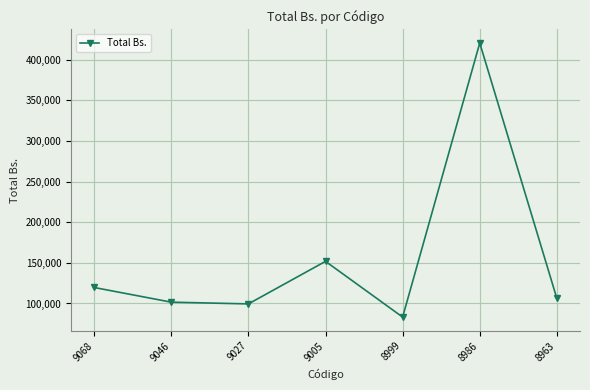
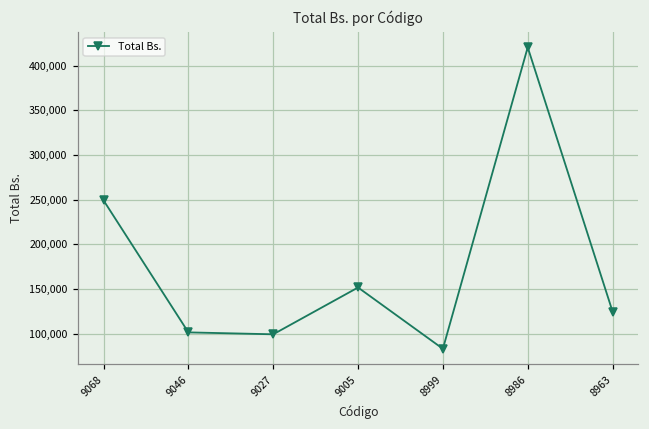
  {
-   "9068": "120,000",
+   "9068": "250,000",
    "9046": "100,000",
    "9027": "100,000",
    "9005": "150,000",
    "8999": "80,000",
    "8986": "420,000",
-   "8963": "110,000"
+   "8963": "120,000"
  }
